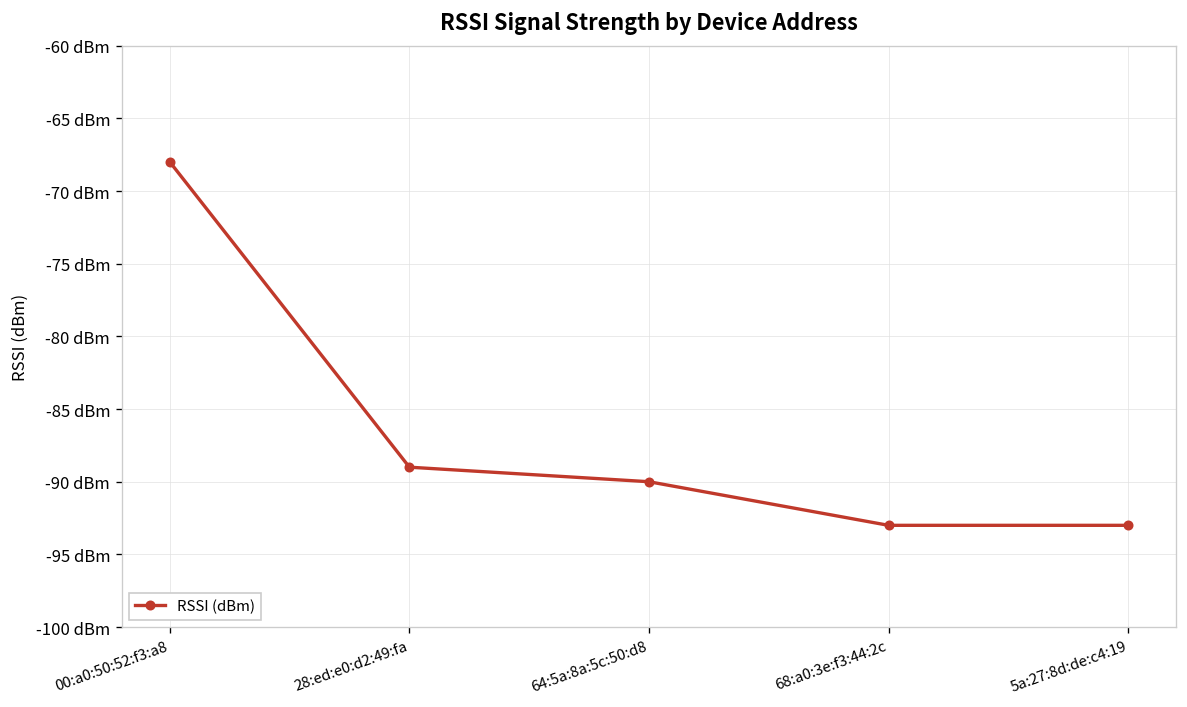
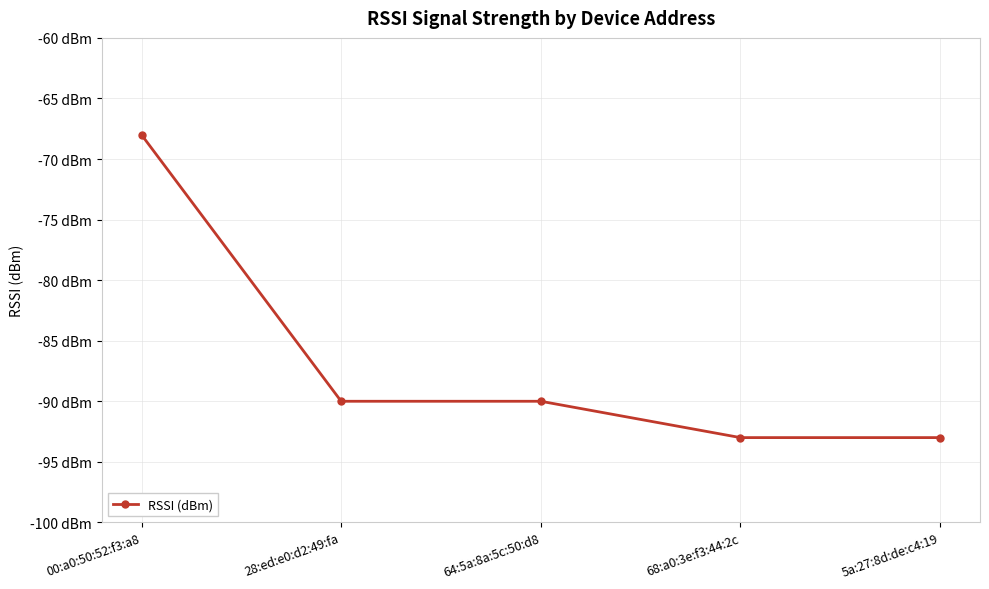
  {
    "00:a0:50:52:f3:a8": "-68 dBm",
-   "28:ed:e0:d2:49:fa": "-89 dBm",
+   "28:ed:e0:d2:49:fa": "-90 dBm",
    "64:5a:8a:5c:50:d8": "-90 dBm",
    "68:a0:3e:f3:44:2c": "-93 dBm",
    "5a:27:8d:de:c4:19": "-93 dBm"
  }
